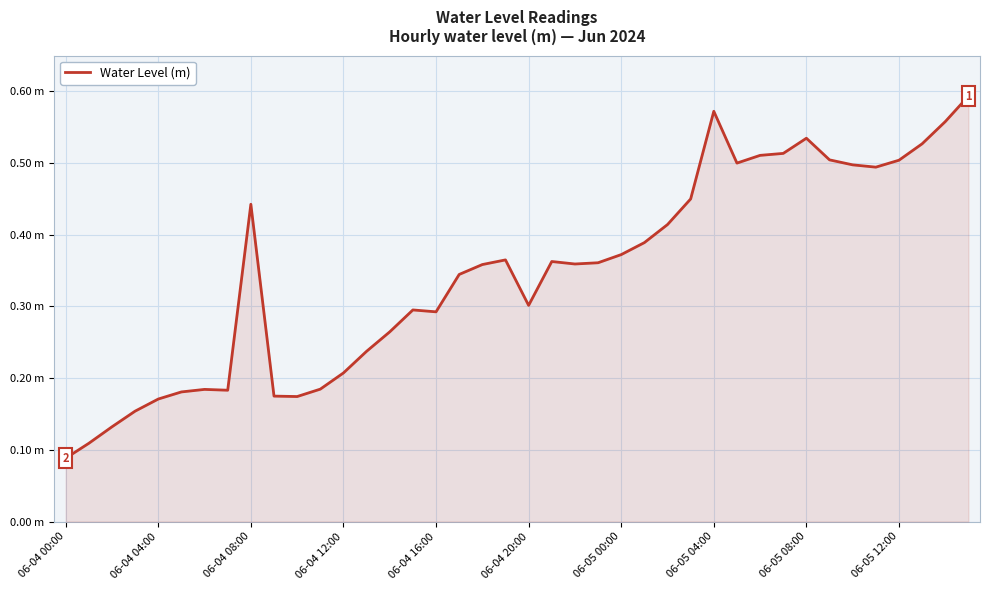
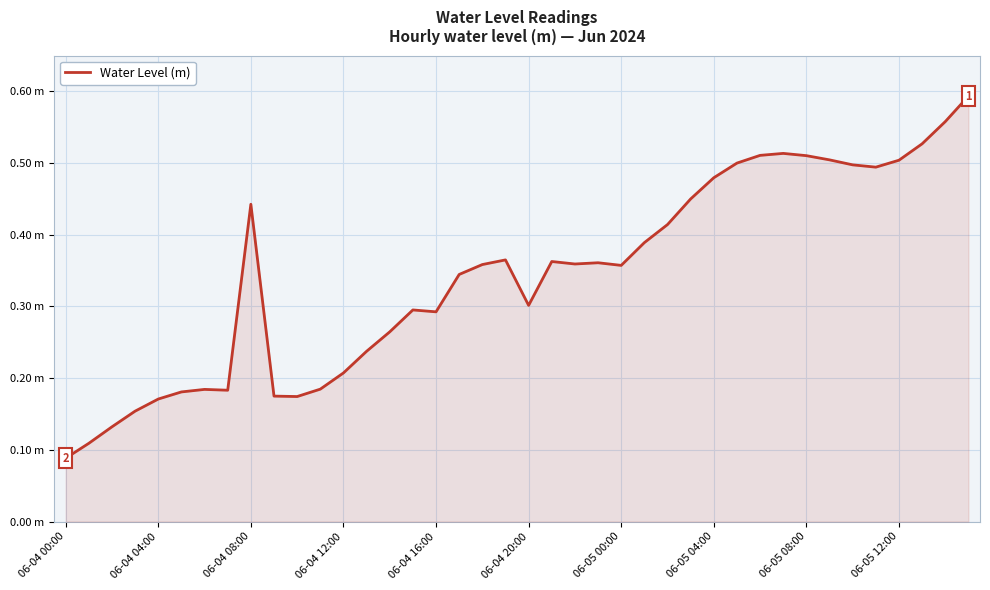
  {
    "06-04 04:00": "0.17 m",
    "06-04 08:00": "0.44 m",
    "06-04 12:00": "0.21 m",
    "06-04 16:00": "0.29 m",
    "06-04 20:00": "0.30 m",
-   "06-05 00:00": "0.37 m",
-   "06-05 04:00": "0.57 m",
-   "06-05 08:00": "0.53 m",
+   "06-05 00:00": "0.36 m",
+   "06-05 04:00": "0.48 m",
+   "06-05 08:00": "0.51 m",
    "06-05 12:00": "0.50 m"
  }
